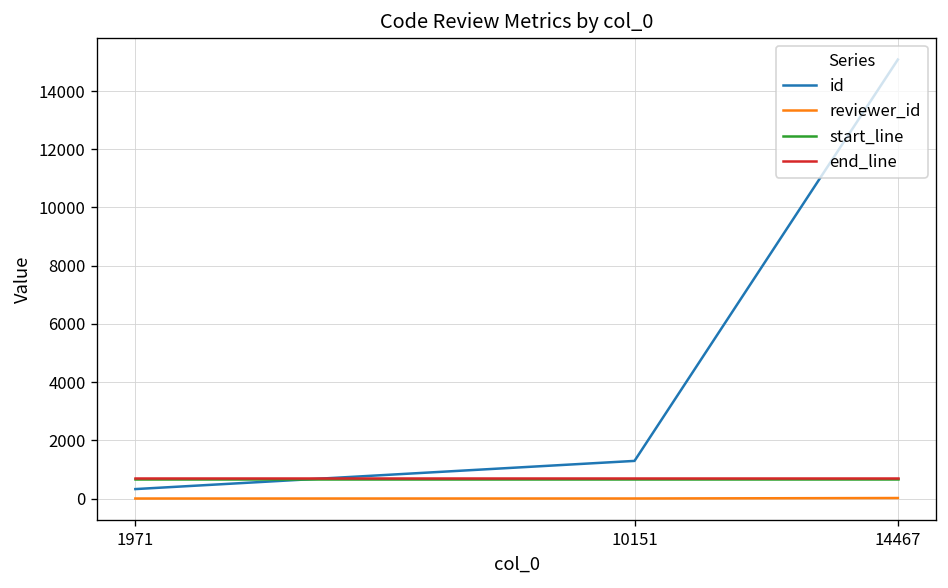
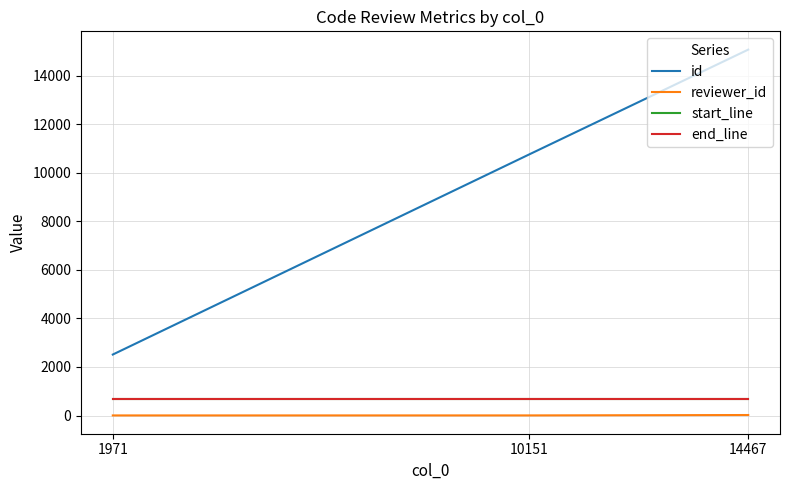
  {
    "id": {
-     "1971": 300,
-     "10151": 1300
+     "1971": 2500,
+     "10151": 10800
    },
    "reviewer_id": {
      "1971": 0,
      "10151": 0,
      "14467": 0
    },
    "end_line": {
      "1971": 700,
      "10151": 700,
      "14467": 700
    }
  }
